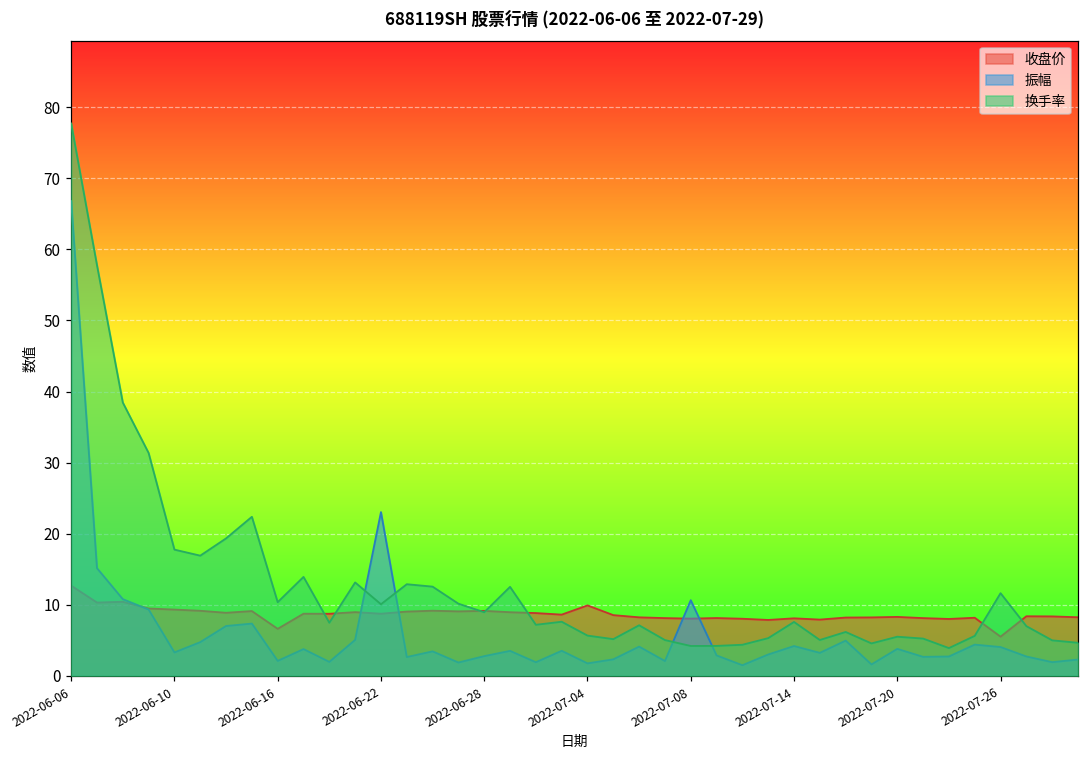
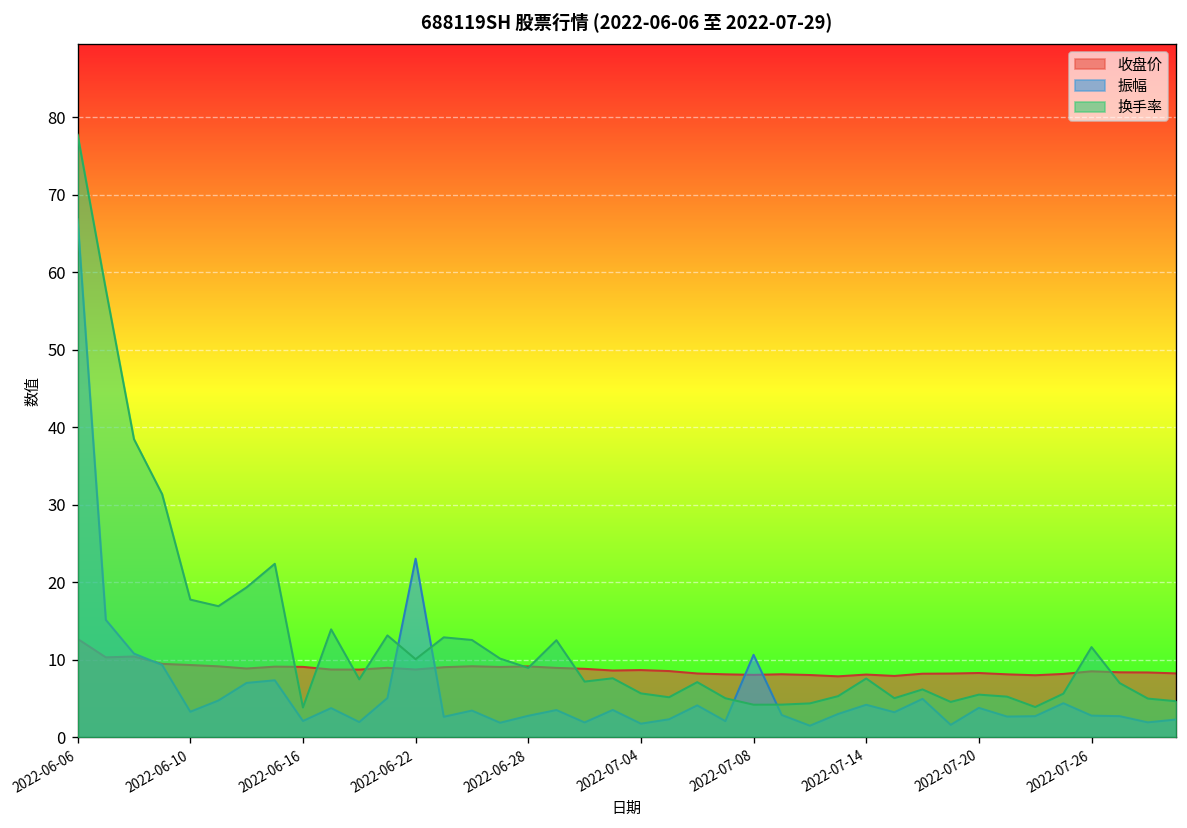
  {
    "收盘价": {
      "2022-06-06": 13,
      "2022-06-10": 9,
-     "2022-06-16": 7,
+     "2022-06-16": 9,
      "2022-06-22": 9,
-     "2022-07-04": 10,
+     "2022-07-04": 9,
      "2022-07-08": 8,
      "2022-07-14": 8,
      "2022-07-20": 8,
-     "2022-07-26": 6
+     "2022-07-26": 9
    },
    "振幅": {
      "2022-06-06": 67,
      "2022-06-10": 3,
      "2022-06-16": 2,
      "2022-06-22": 23,
      "2022-06-28": 3,
      "2022-07-04": 2,
      "2022-07-08": 11,
      "2022-07-14": 4,
      "2022-07-20": 4,
-     "2022-07-26": 4
+     "2022-07-26": 3
    },
    "换手率": {
      "2022-06-06": 78,
      "2022-06-10": 18,
-     "2022-06-16": 10,
+     "2022-06-16": 4,
      "2022-06-22": 10,
      "2022-07-04": 6,
      "2022-07-08": 4,
      "2022-07-14": 8,
      "2022-07-20": 5,
      "2022-07-26": 12
    }
  }
